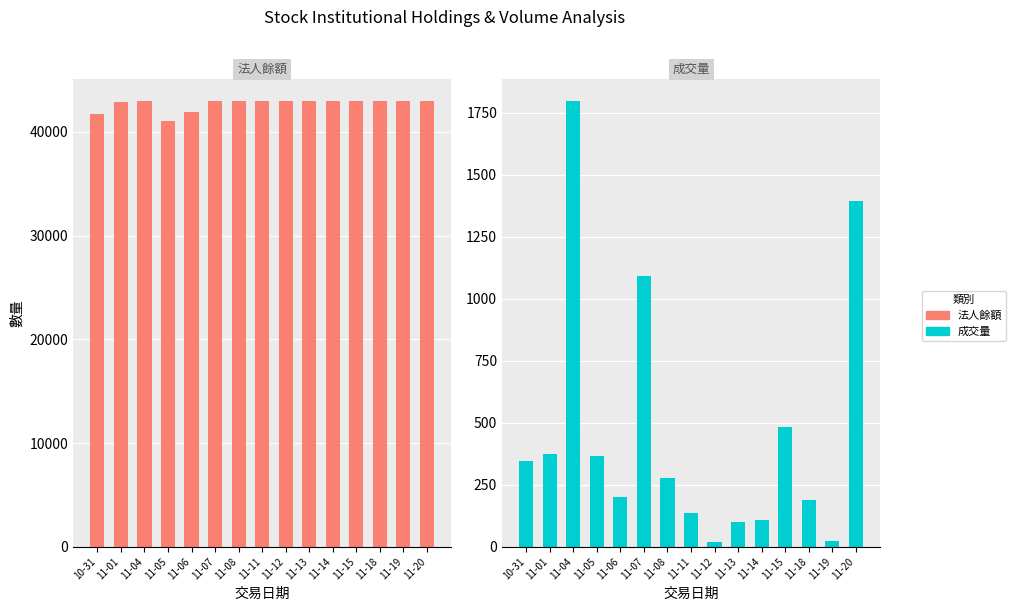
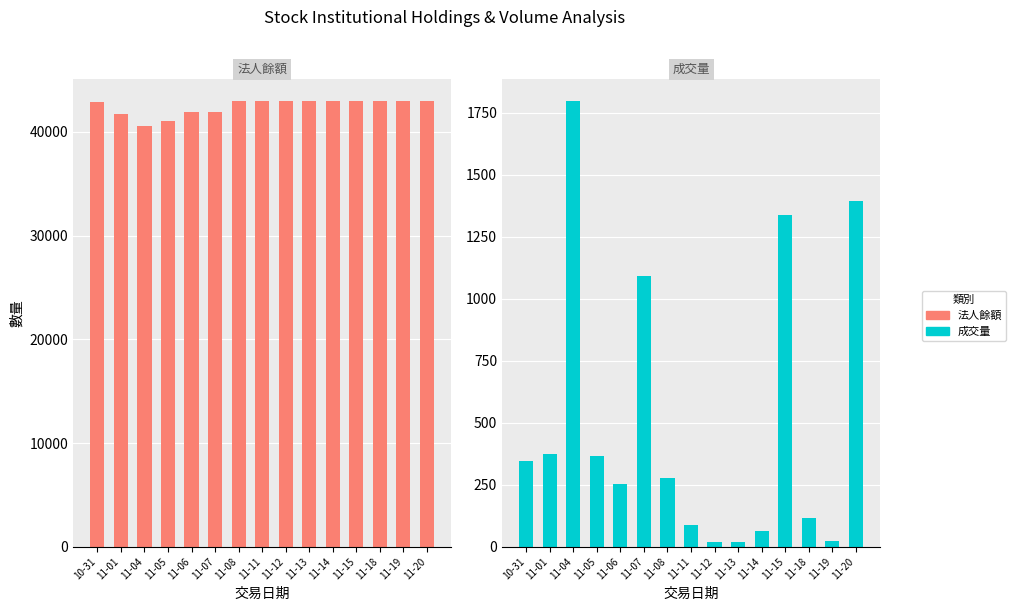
  {
    "法人餘額": {
-     "10-31": 41800,
-     "11-01": 42900,
-     "11-04": 42900,
+     "10-31": 42900,
+     "11-01": 41700,
+     "11-04": 40500,
      "11-05": 41100,
      "11-06": 42000,
-     "11-07": 42900,
+     "11-07": 41900,
      "11-08": 43000,
      "11-11": 43000,
      "11-12": 43000,
      "11-13": 43000,
      "11-14": 43000,
      "11-15": 43000,
      "11-18": 43000,
      "11-19": 43000,
      "11-20": 43000
    },
    "成交量": {
      "10-31": 340,
      "11-01": 370,
      "11-04": 1800,
      "11-05": 370,
-     "11-06": 200,
+     "11-06": 250,
      "11-07": 1090,
      "11-08": 280,
-     "11-11": 140,
+     "11-11": 90,
      "11-12": 20,
-     "11-13": 100,
-     "11-14": 110,
-     "11-15": 480,
-     "11-18": 190,
+     "11-13": 20,
+     "11-14": 70,
+     "11-15": 1340,
+     "11-18": 110,
      "11-19": 20,
      "11-20": 1390
    }
  }
